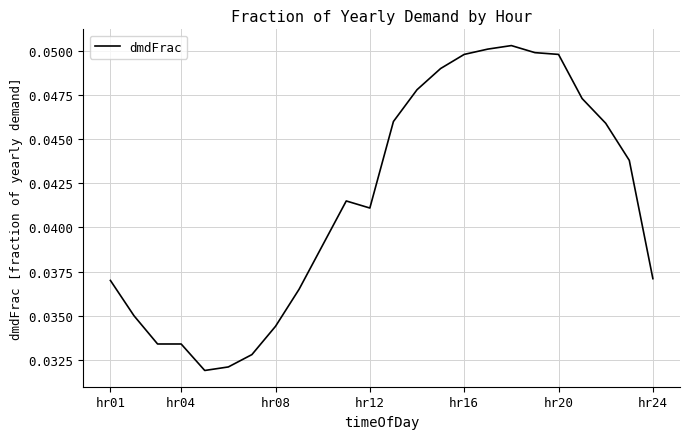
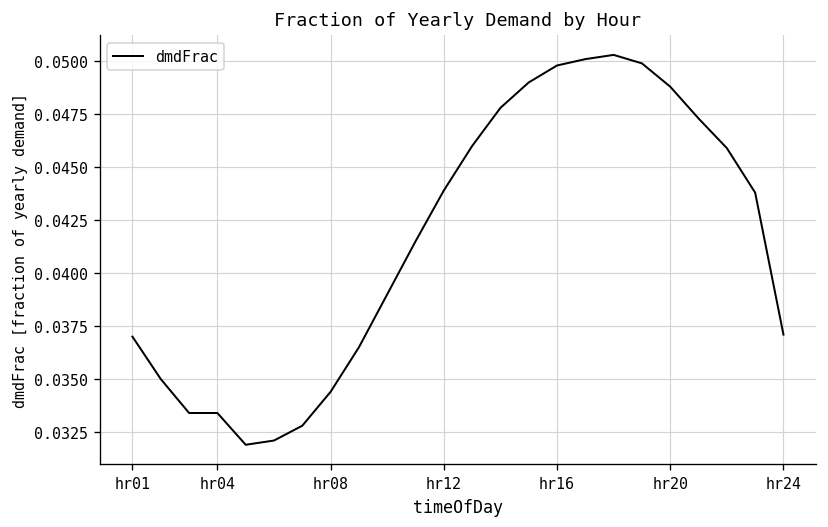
  {
    "hr01": 0.0370,
    "hr04": 0.0334,
    "hr08": 0.0344,
-   "hr12": 0.0411,
+   "hr12": 0.0439,
    "hr16": 0.0498,
-   "hr20": 0.0498,
+   "hr20": 0.0488,
    "hr24": 0.0371
  }
